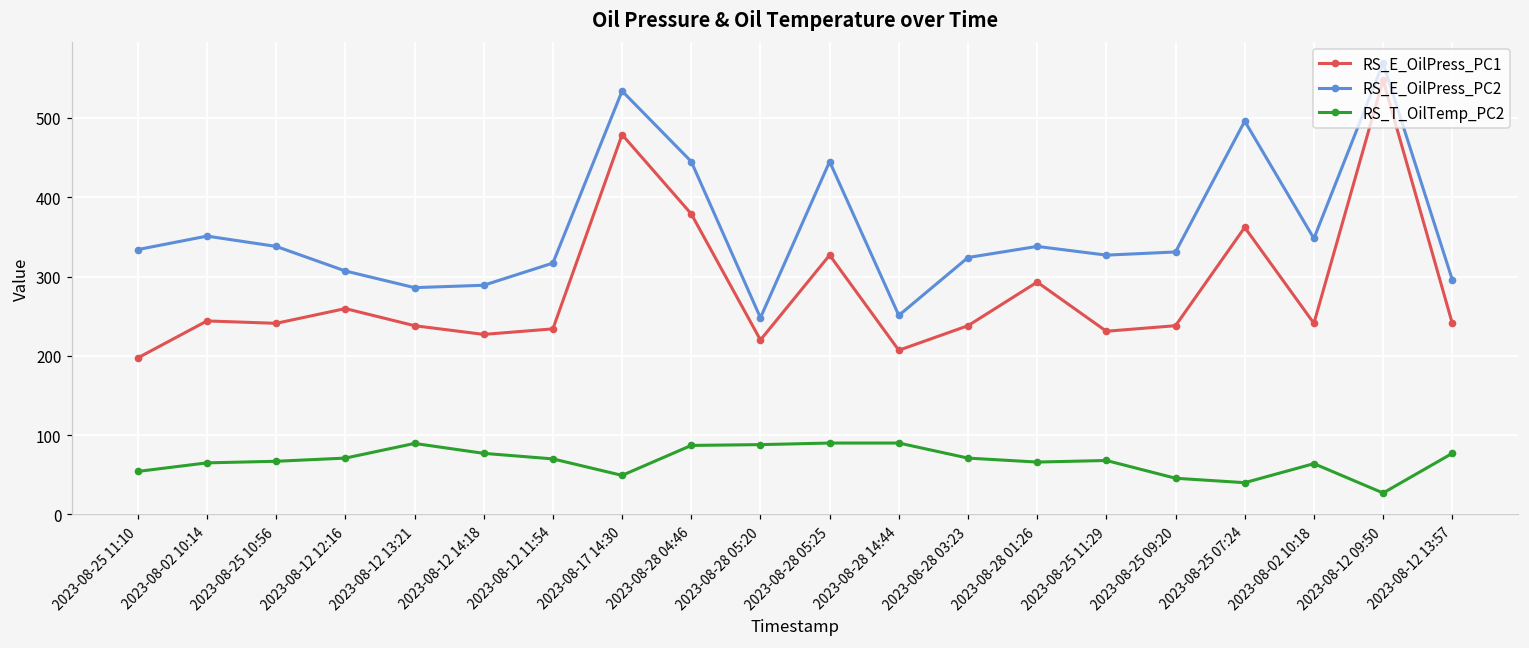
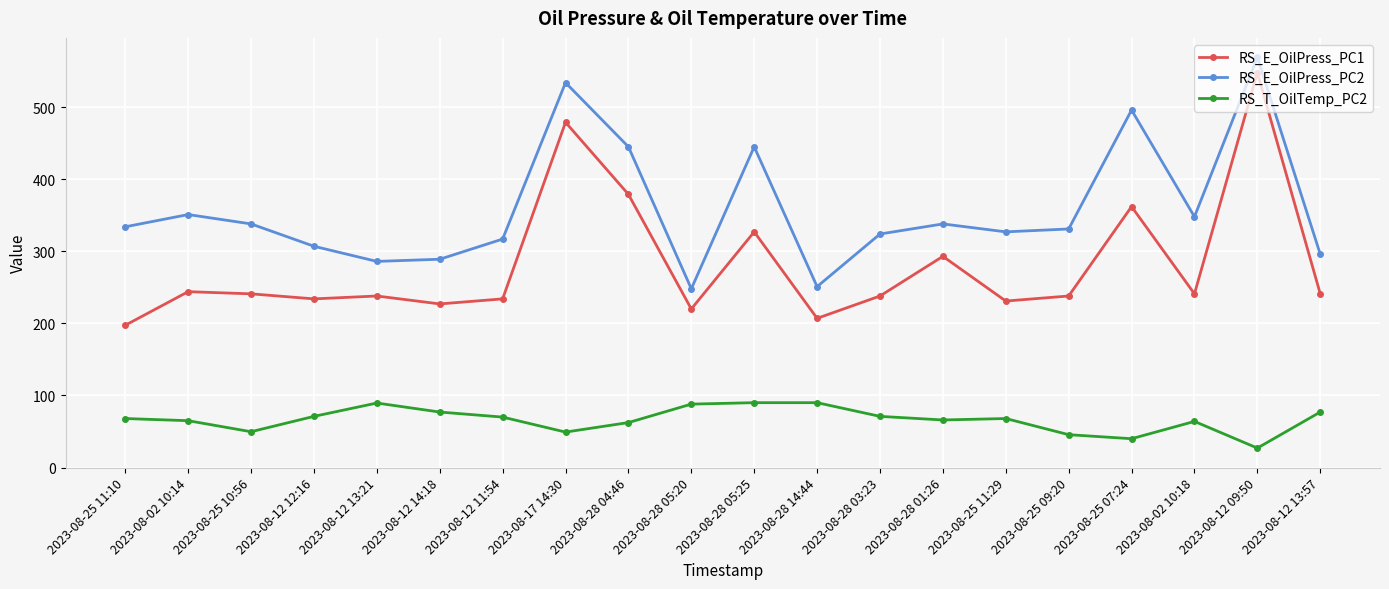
  {
    "RS_E_OilPress_PC1": {
      "2023-08-25 11:10": 200,
      "2023-08-02 10:14": 240,
      "2023-08-25 10:56": 240,
-     "2023-08-12 12:16": 260,
+     "2023-08-12 12:16": 230,
      "2023-08-12 13:21": 240,
      "2023-08-12 14:18": 230,
      "2023-08-12 11:54": 230,
      "2023-08-17 14:30": 480,
      "2023-08-28 04:46": 380,
      "2023-08-28 05:20": 220,
      "2023-08-28 05:25": 330,
      "2023-08-28 14:44": 210,
      "2023-08-28 03:23": 240,
      "2023-08-28 01:26": 290,
      "2023-08-25 11:29": 230,
      "2023-08-25 09:20": 240,
      "2023-08-25 07:24": 360,
      "2023-08-02 10:18": 240,
      "2023-08-12 13:57": 240
    },
    "RS_E_OilPress_PC2": {
      "2023-08-25 11:10": 330,
      "2023-08-02 10:14": 350,
      "2023-08-25 10:56": 340,
      "2023-08-12 12:16": 310,
      "2023-08-12 13:21": 290,
      "2023-08-12 14:18": 290,
      "2023-08-12 11:54": 320,
      "2023-08-17 14:30": 530,
      "2023-08-28 04:46": 450,
      "2023-08-28 05:20": 250,
      "2023-08-28 05:25": 450,
      "2023-08-28 14:44": 250,
      "2023-08-28 03:23": 320,
      "2023-08-28 01:26": 340,
      "2023-08-25 11:29": 330,
      "2023-08-25 09:20": 330,
      "2023-08-25 07:24": 500,
      "2023-08-02 10:18": 350,
      "2023-08-12 13:57": 300
    },
    "RS_T_OilTemp_PC2": {
-     "2023-08-25 11:10": 50,
+     "2023-08-25 11:10": 70,
      "2023-08-02 10:14": 70,
-     "2023-08-25 10:56": 70,
+     "2023-08-25 10:56": 50,
      "2023-08-12 12:16": 70,
      "2023-08-12 13:21": 90,
      "2023-08-12 14:18": 80,
      "2023-08-12 11:54": 70,
      "2023-08-17 14:30": 50,
-     "2023-08-28 04:46": 90,
+     "2023-08-28 04:46": 60,
      "2023-08-28 05:20": 90,
      "2023-08-28 05:25": 90,
      "2023-08-28 14:44": 90,
      "2023-08-28 03:23": 70,
      "2023-08-28 01:26": 70,
      "2023-08-25 11:29": 70,
      "2023-08-25 09:20": 50,
      "2023-08-25 07:24": 40,
      "2023-08-02 10:18": 60,
      "2023-08-12 09:50": 30,
      "2023-08-12 13:57": 80
    }
  }
